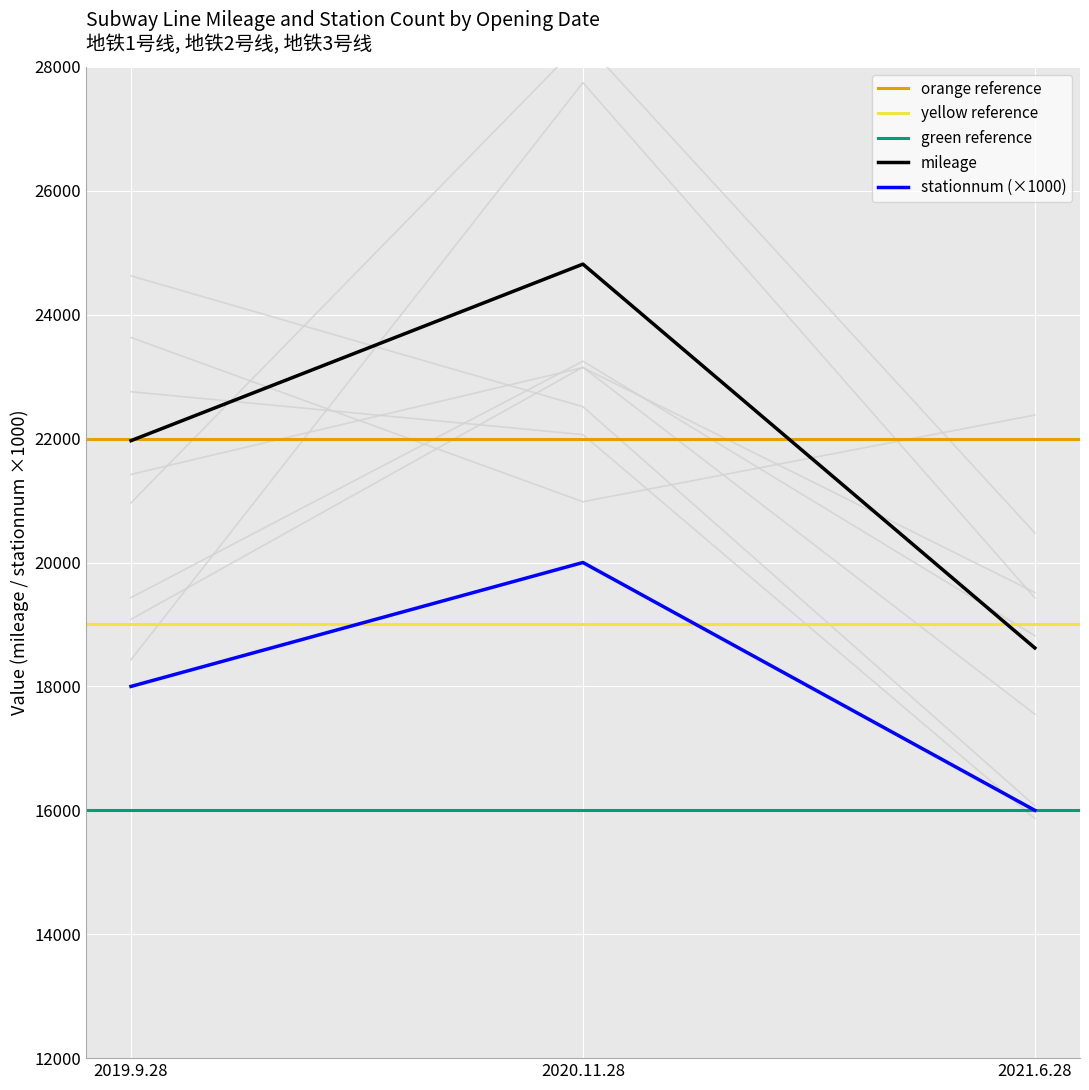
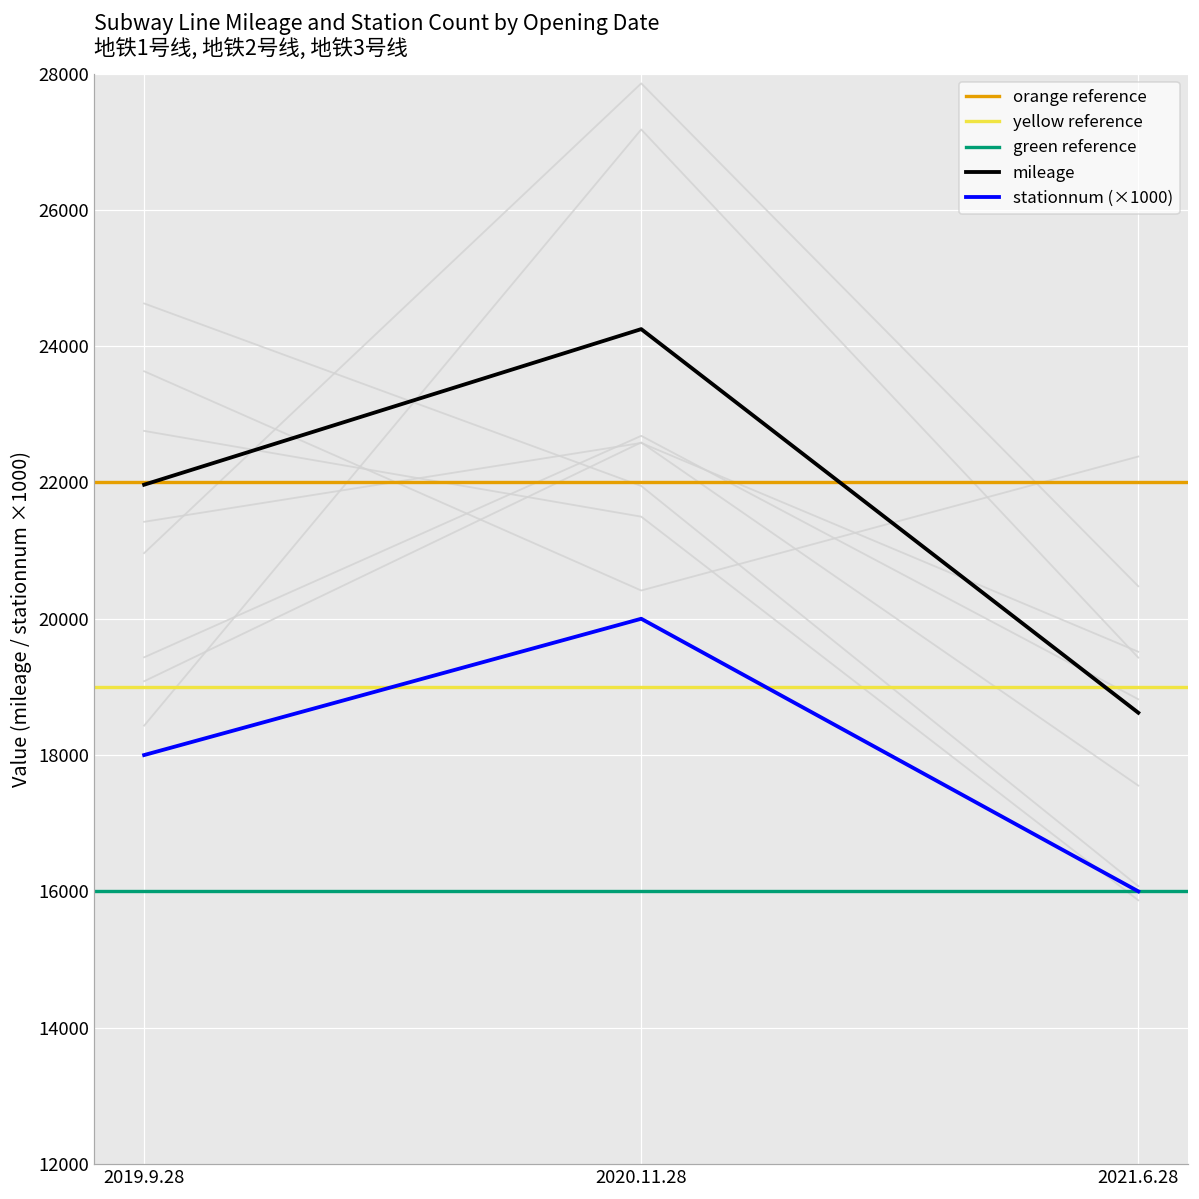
  {
    "mileage": {
      "2019.9.28": 22000,
-     "2020.11.28": 24800,
+     "2020.11.28": 24300,
      "2021.6.28": 18600
    },
    "stationnum (×1000)": {
      "2019.9.28": 18000,
      "2020.11.28": 20000,
      "2021.6.28": 16000
    }
  }
